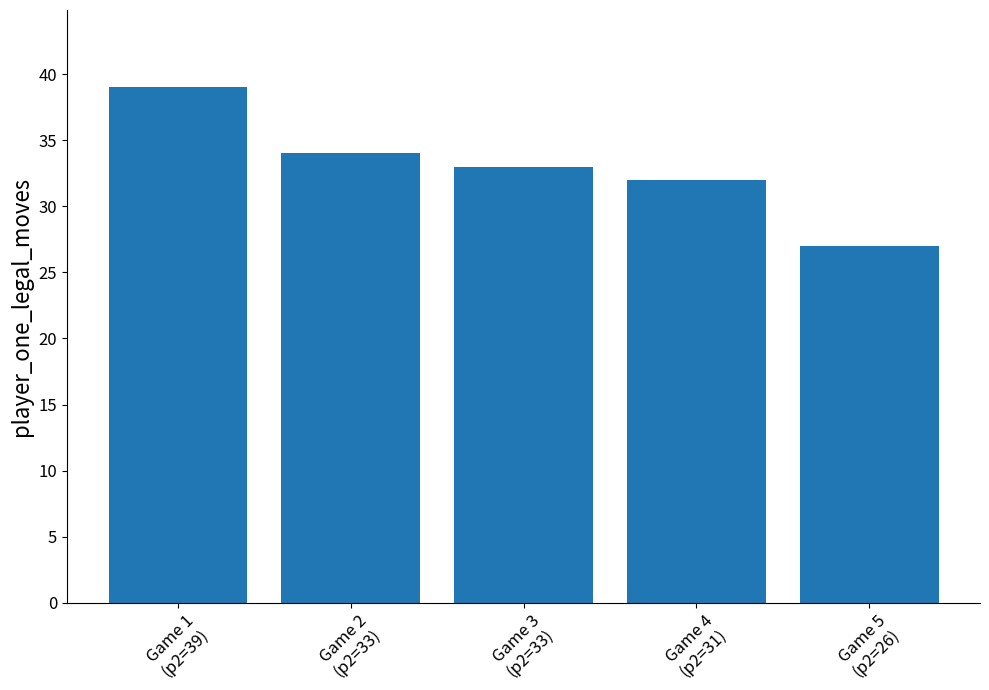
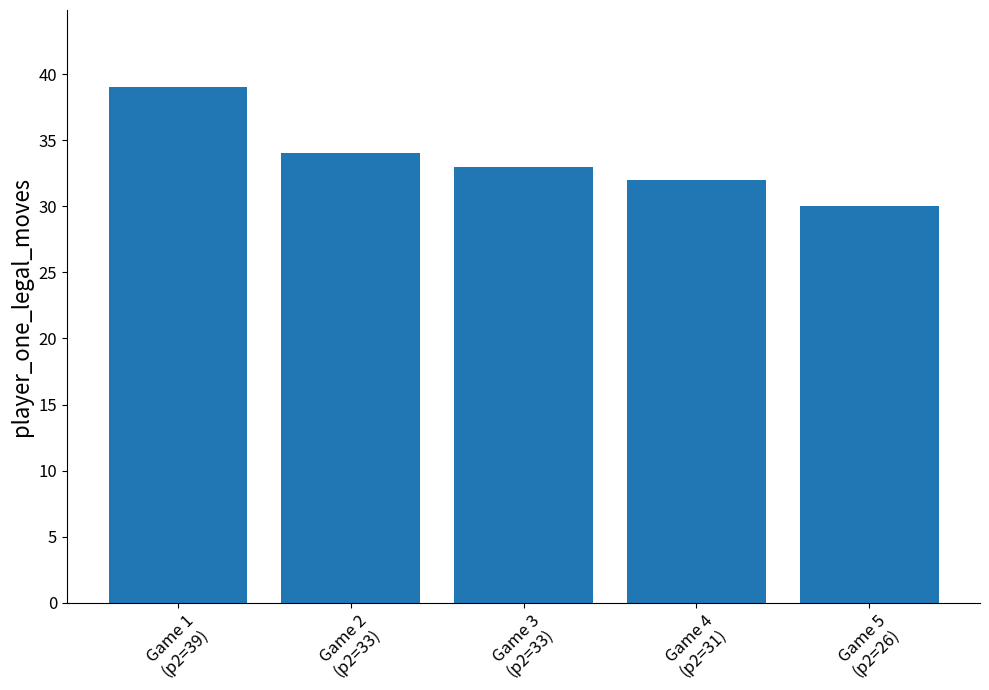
  {
    "Game 1 (p2=39)": 39,
    "Game 2 (p2=33)": 34,
    "Game 3 (p2=33)": 33,
    "Game 4 (p2=31)": 32,
-   "Game 5 (p2=26)": 27
+   "Game 5 (p2=26)": 30
  }
